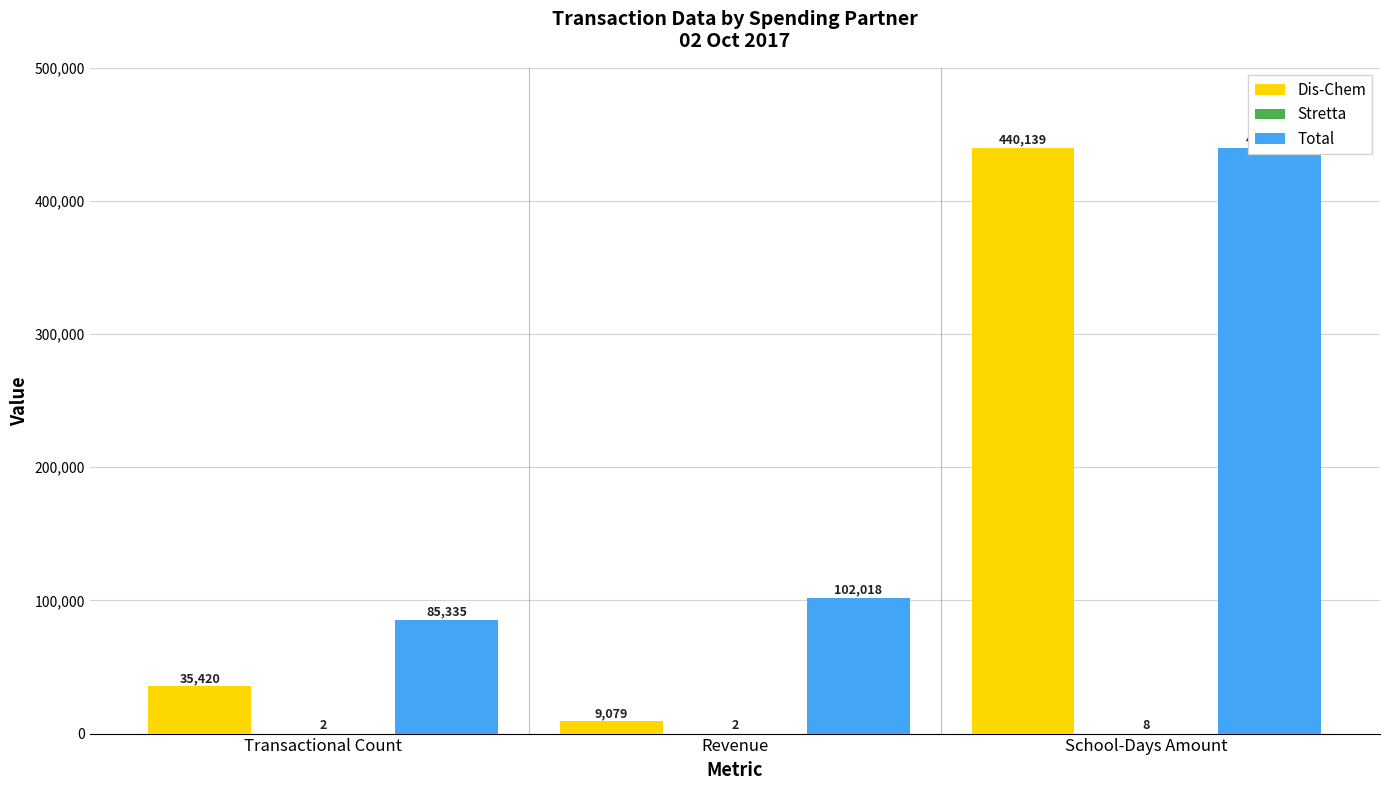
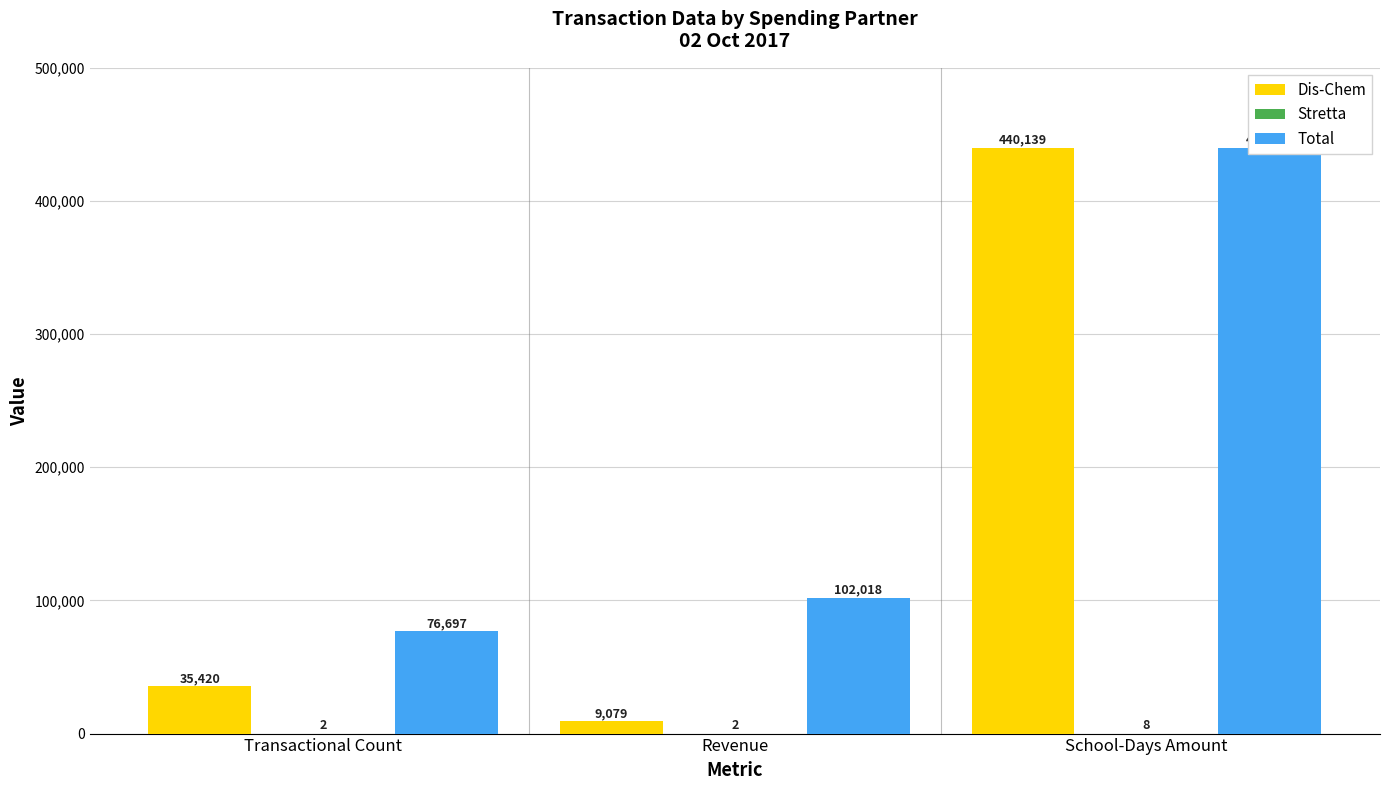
  {
    "Dis-Chem": {
      "Transactional Count": "35,420",
      "Revenue": "9,079",
      "School-Days Amount": "440,139"
    },
    "Stretta": {
      "Transactional Count": "2",
      "Revenue": "2",
      "School-Days Amount": "8"
    },
    "Total": {
-     "Transactional Count": "85,335",
+     "Transactional Count": "76,697",
      "Revenue": "102,018"
    }
  }
